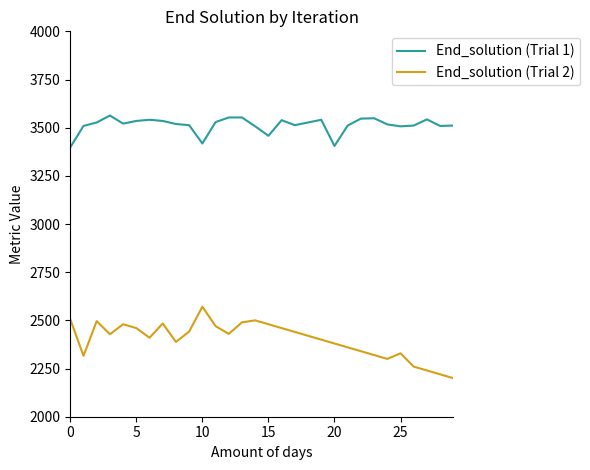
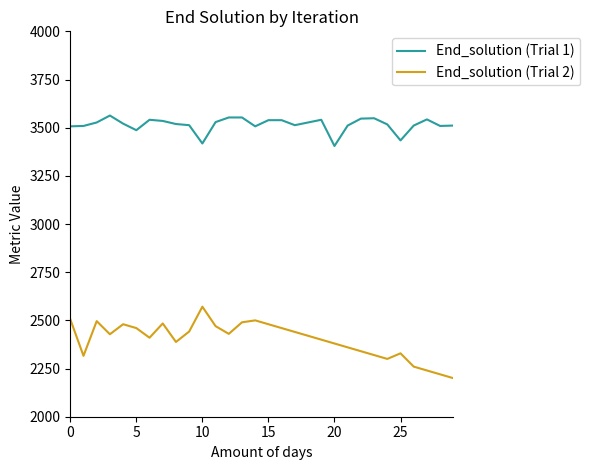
  {
    "End_solution (Trial 1)": {
-     "0": 3400,
-     "5": 3540,
+     "0": 3510,
+     "5": 3490,
      "10": 3420,
-     "15": 3460,
+     "15": 3540,
      "20": 3410,
-     "25": 3510
+     "25": 3430
    },
    "End_solution (Trial 2)": {
      "0": 2510,
      "5": 2460,
      "10": 2570,
      "15": 2480,
      "20": 2380,
      "25": 2330
    }
  }
